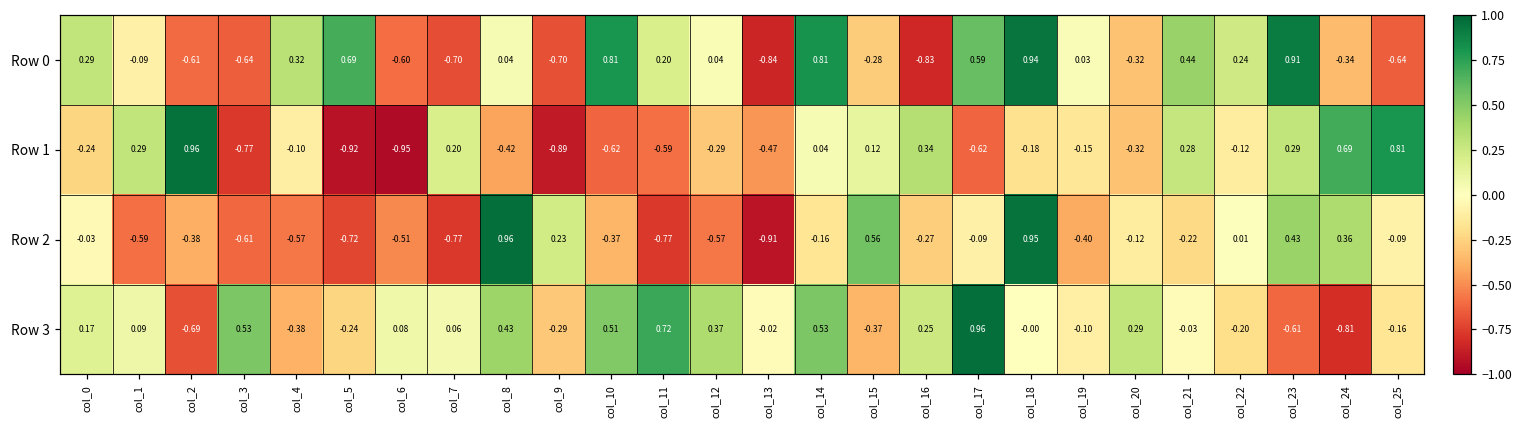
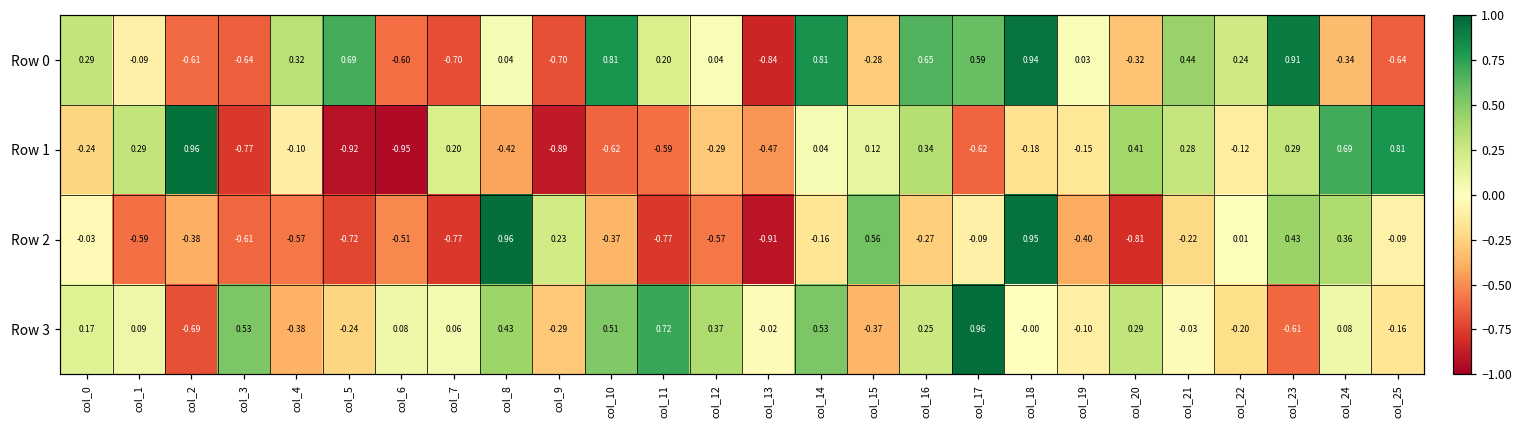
  {
    "Row 0": {
      "col_0": 0.29,
      "col_1": -0.09,
      "col_2": -0.61,
      "col_3": -0.64,
      "col_4": 0.32,
      "col_5": 0.69,
      "col_6": -0.60,
      "col_7": -0.70,
      "col_8": 0.04,
      "col_9": -0.70,
      "col_10": 0.81,
      "col_11": 0.20,
      "col_12": 0.04,
      "col_13": -0.84,
      "col_14": 0.81,
      "col_15": -0.28,
-     "col_16": -0.83,
+     "col_16": 0.65,
      "col_17": 0.59,
      "col_18": 0.94,
      "col_19": 0.03,
      "col_20": -0.32,
      "col_21": 0.44,
      "col_22": 0.24,
      "col_23": 0.91,
      "col_24": -0.34,
      "col_25": -0.64
    },
    "Row 1": {
      "col_0": -0.24,
      "col_1": 0.29,
      "col_2": 0.96,
      "col_3": -0.77,
      "col_4": -0.10,
      "col_5": -0.92,
      "col_6": -0.95,
      "col_7": 0.20,
      "col_8": -0.42,
      "col_9": -0.89,
      "col_10": -0.62,
      "col_11": -0.59,
      "col_12": -0.29,
      "col_13": -0.47,
      "col_14": 0.04,
      "col_15": 0.12,
      "col_16": 0.34,
      "col_17": -0.62,
      "col_18": -0.18,
      "col_19": -0.15,
-     "col_20": -0.32,
+     "col_20": 0.41,
      "col_21": 0.28,
      "col_22": -0.12,
      "col_23": 0.29,
      "col_24": 0.69,
      "col_25": 0.81
    },
    "Row 2": {
      "col_0": -0.03,
      "col_1": -0.59,
      "col_2": -0.38,
      "col_3": -0.61,
      "col_4": -0.57,
      "col_5": -0.72,
      "col_6": -0.51,
      "col_7": -0.77,
      "col_8": 0.96,
      "col_9": 0.23,
      "col_10": -0.37,
      "col_11": -0.77,
      "col_12": -0.57,
      "col_13": -0.91,
      "col_14": -0.16,
      "col_15": 0.56,
      "col_16": -0.27,
      "col_17": -0.09,
      "col_18": 0.95,
      "col_19": -0.40,
-     "col_20": -0.12,
+     "col_20": -0.81,
      "col_21": -0.22,
      "col_22": 0.01,
      "col_23": 0.43,
      "col_24": 0.36,
      "col_25": -0.09
    },
    "Row 3": {
      "col_0": 0.17,
      "col_1": 0.09,
      "col_2": -0.69,
      "col_3": 0.53,
      "col_4": -0.38,
      "col_5": -0.24,
      "col_6": 0.08,
      "col_7": 0.06,
      "col_8": 0.43,
      "col_9": -0.29,
      "col_10": 0.51,
      "col_11": 0.72,
      "col_12": 0.37,
      "col_13": -0.02,
      "col_14": 0.53,
      "col_15": -0.37,
      "col_16": 0.25,
      "col_17": 0.96,
      "col_18": -0.00,
      "col_19": -0.10,
      "col_20": 0.29,
      "col_21": -0.03,
      "col_22": -0.20,
      "col_23": -0.61,
-     "col_24": -0.81,
+     "col_24": 0.08,
      "col_25": -0.16
    }
  }
